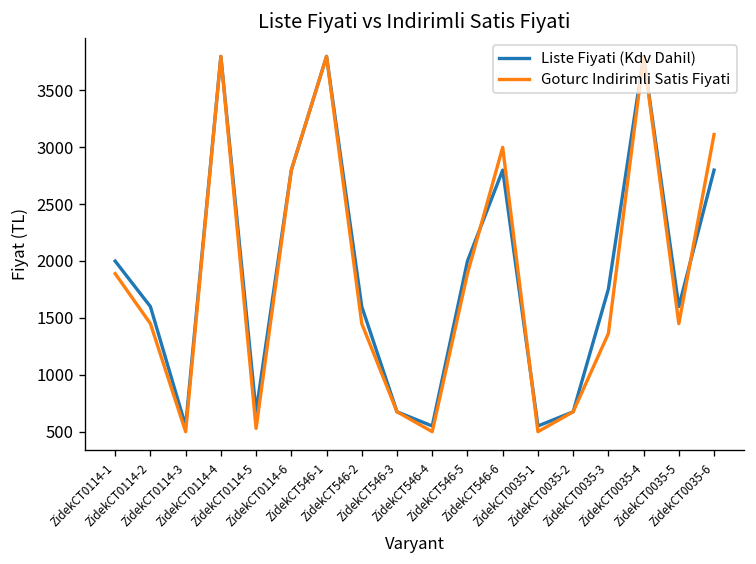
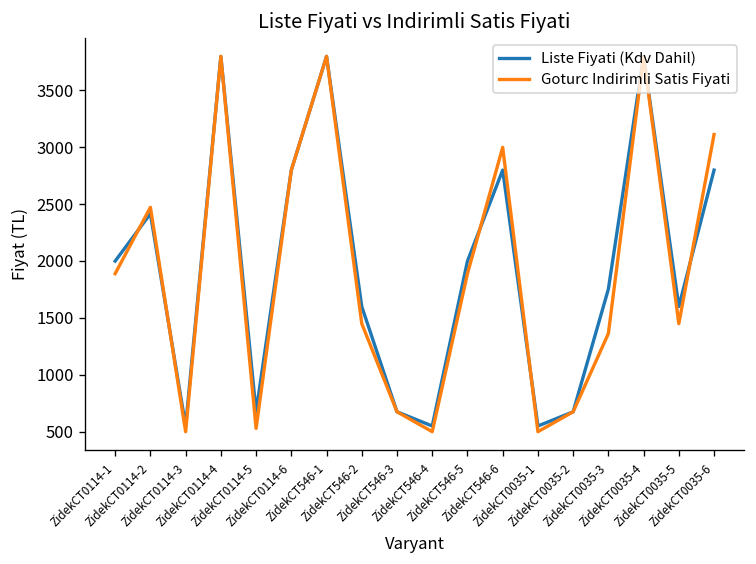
  {
    "Liste Fiyati (Kdv Dahil)": {
      "ZidekCT0114-1": 2000,
-     "ZidekCT0114-2": 1600,
+     "ZidekCT0114-2": 2400,
      "ZidekCT0114-3": 500,
      "ZidekCT0114-5": 700,
      "ZidekCT546-2": 1600,
      "ZidekCT546-4": 500,
      "ZidekCT546-5": 2000,
      "ZidekCT546-6": 2800,
      "ZidekCT0035-1": 500,
      "ZidekCT0035-3": 1800,
      "ZidekCT0035-5": 1600,
      "ZidekCT0035-6": 2800
    },
    "Goturc Indirimli Satis Fiyati": {
      "ZidekCT0114-1": 1900,
-     "ZidekCT0114-2": 1400,
+     "ZidekCT0114-2": 2500,
      "ZidekCT0114-3": 500,
      "ZidekCT0114-5": 500,
      "ZidekCT546-2": 1400,
      "ZidekCT546-4": 500,
      "ZidekCT546-5": 1900,
      "ZidekCT546-6": 3000,
      "ZidekCT0035-1": 500,
      "ZidekCT0035-3": 1400,
      "ZidekCT0035-5": 1400,
      "ZidekCT0035-6": 3100
    }
  }
